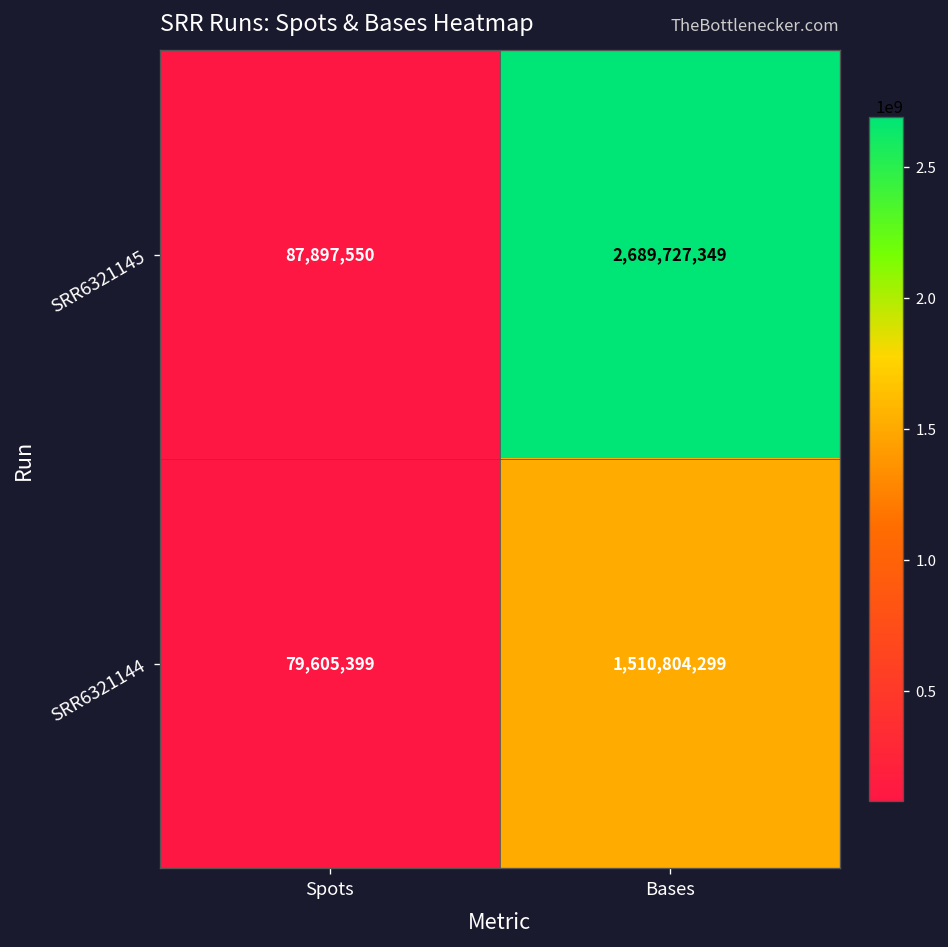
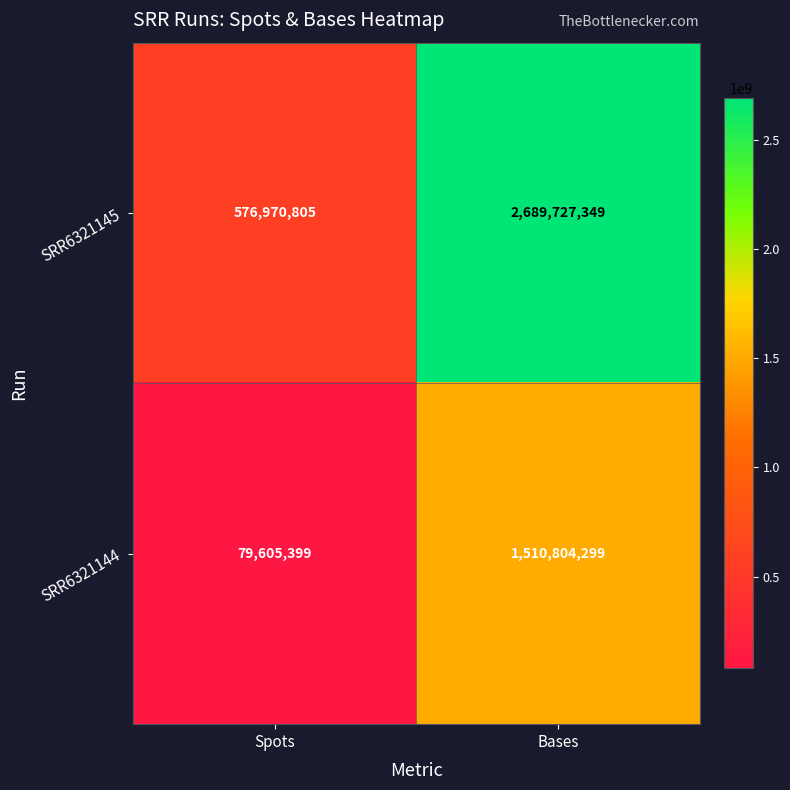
  {
    "SRR6321145": {
-     "Spots": "87,897,550",
+     "Spots": "576,970,805",
      "Bases": "2,689,727,349"
    },
    "SRR6321144": {
      "Spots": "79,605,399",
      "Bases": "1,510,804,299"
    }
  }
